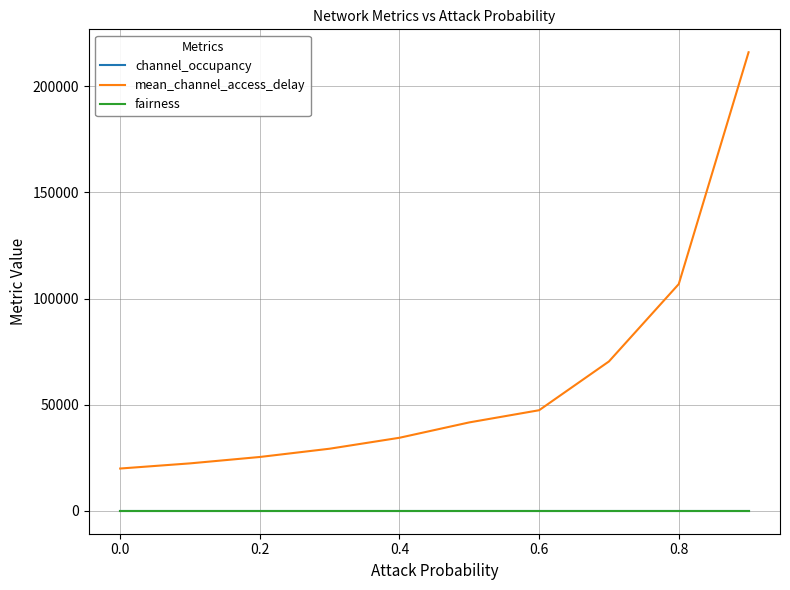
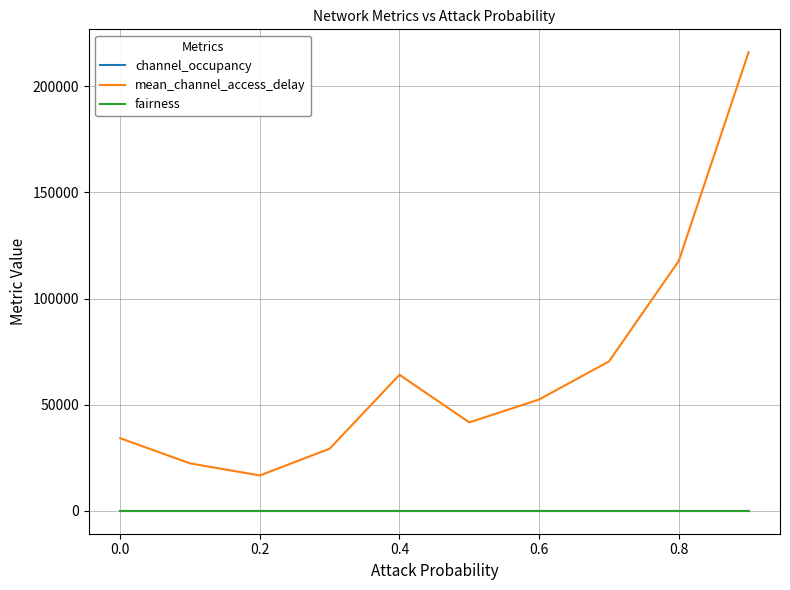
  {
    "fairness": {
      "0.0": 0,
      "0.2": 0,
      "0.4": 0,
      "0.6": 0,
      "0.8": 0
    },
    "mean_channel_access_delay": {
-     "0.0": 20000,
-     "0.2": 25000,
-     "0.4": 34000,
-     "0.6": 47000,
-     "0.8": 107000
+     "0.0": 34000,
+     "0.2": 17000,
+     "0.4": 64000,
+     "0.6": 52000,
+     "0.8": 118000
    }
  }
